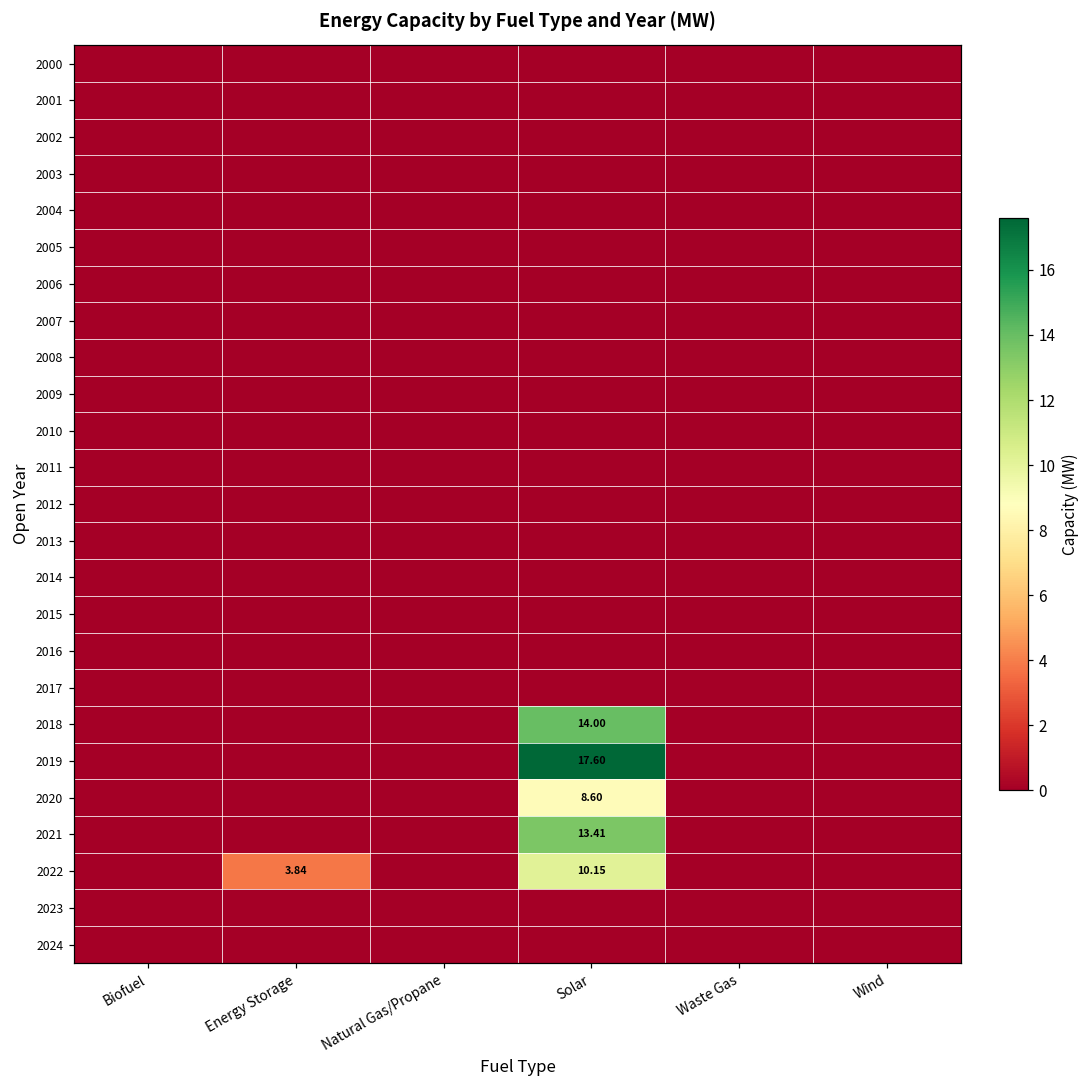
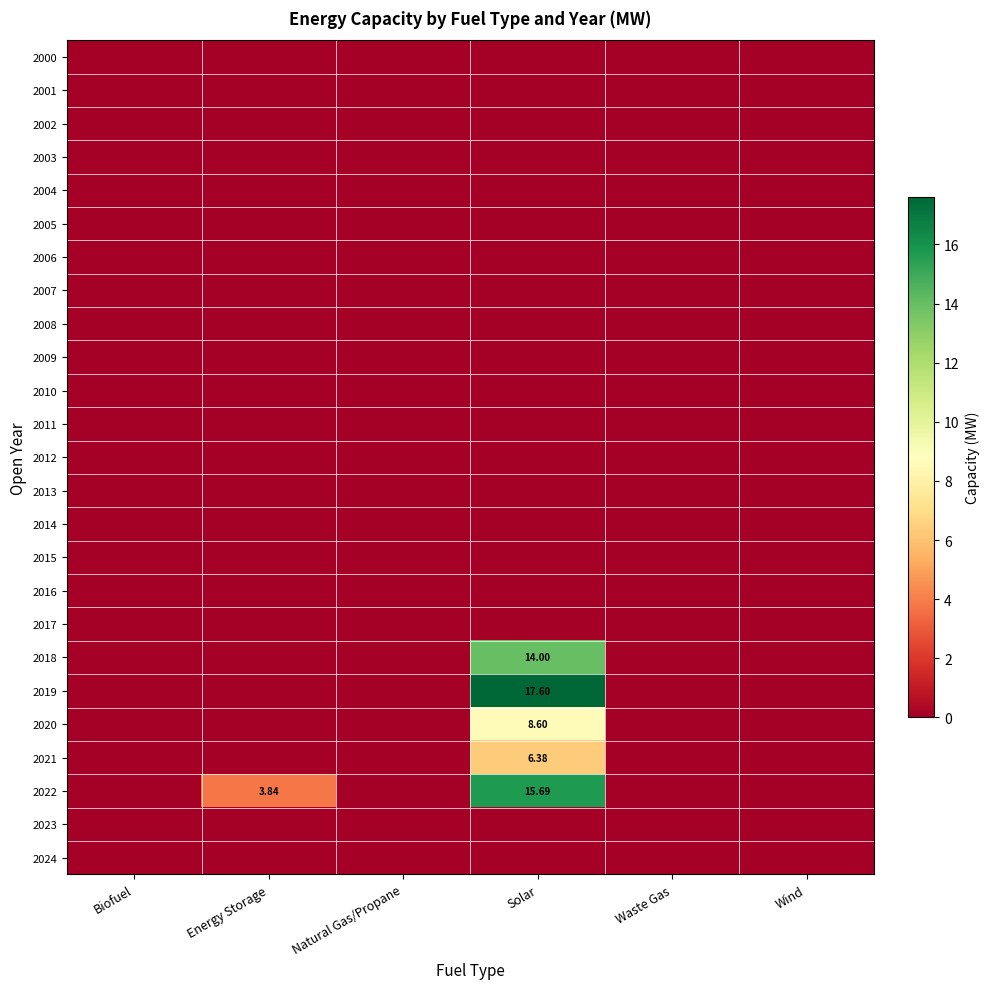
  {
    "2018": {
      "Solar": 14.00
    },
    "2019": {
      "Solar": 17.60
    },
    "2020": {
      "Solar": 8.60
    },
    "2021": {
-     "Solar": 13.41
+     "Solar": 6.38
    },
    "2022": {
      "Energy Storage": 3.84,
-     "Solar": 10.15
+     "Solar": 15.69
    }
  }
